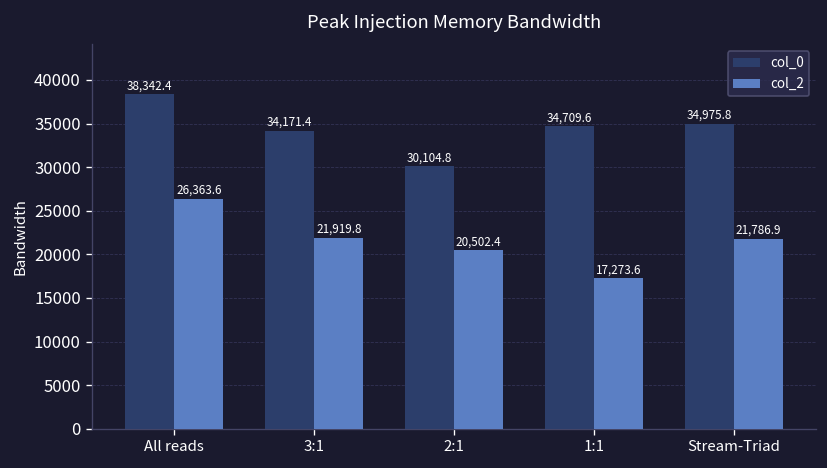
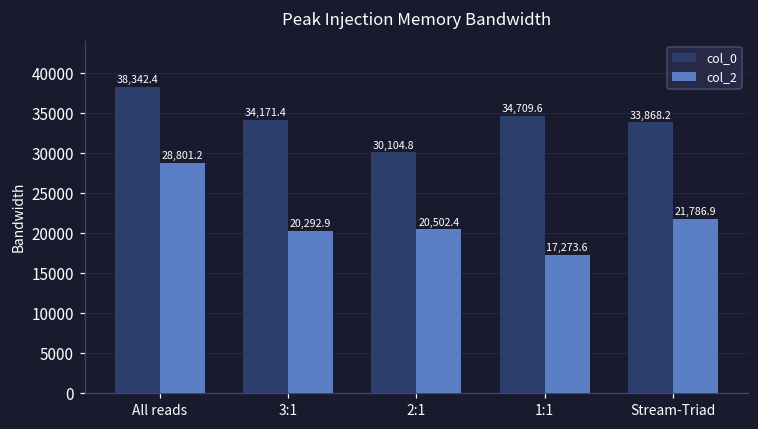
  {
    "col_0": {
      "All reads": "38,342.4",
      "3:1": "34,171.4",
      "2:1": "30,104.8",
      "1:1": "34,709.6",
-     "Stream-Triad": "34,975.8"
+     "Stream-Triad": "33,868.2"
    },
    "col_2": {
-     "All reads": "26,363.6",
-     "3:1": "21,919.8",
+     "All reads": "28,801.2",
+     "3:1": "20,292.9",
      "2:1": "20,502.4",
      "1:1": "17,273.6",
      "Stream-Triad": "21,786.9"
    }
  }
